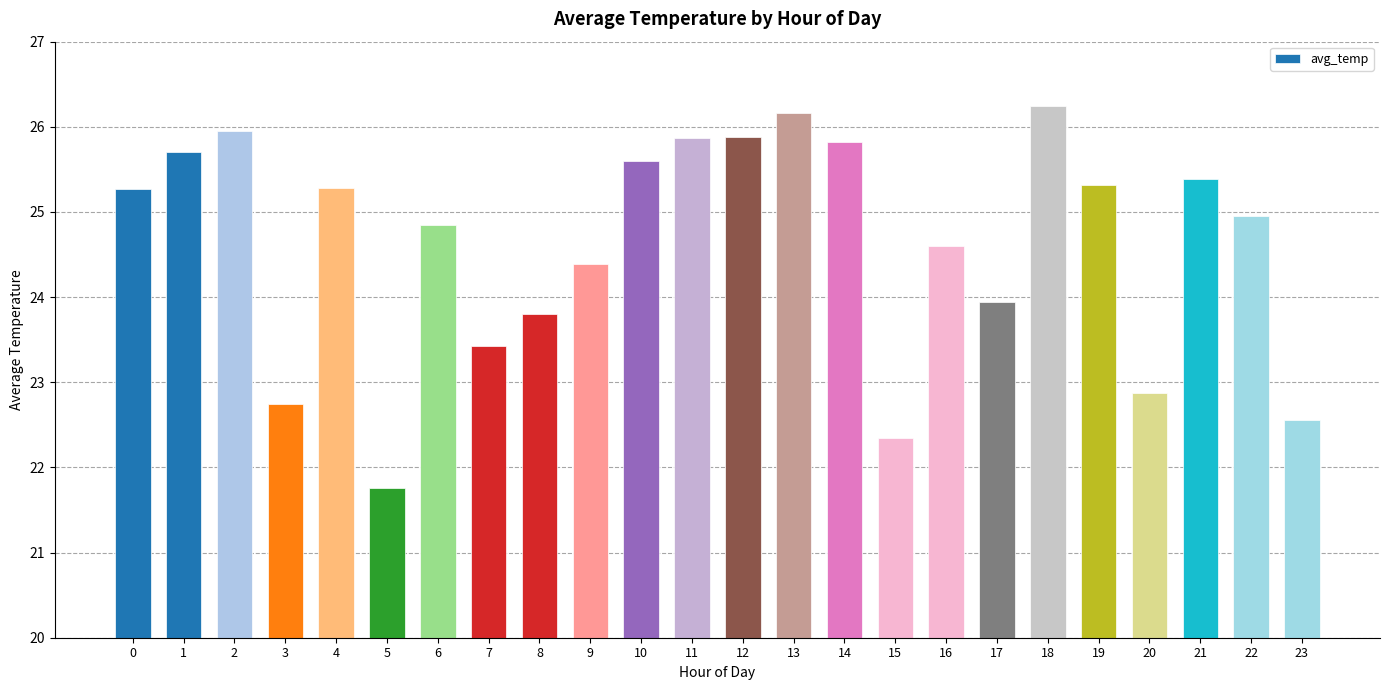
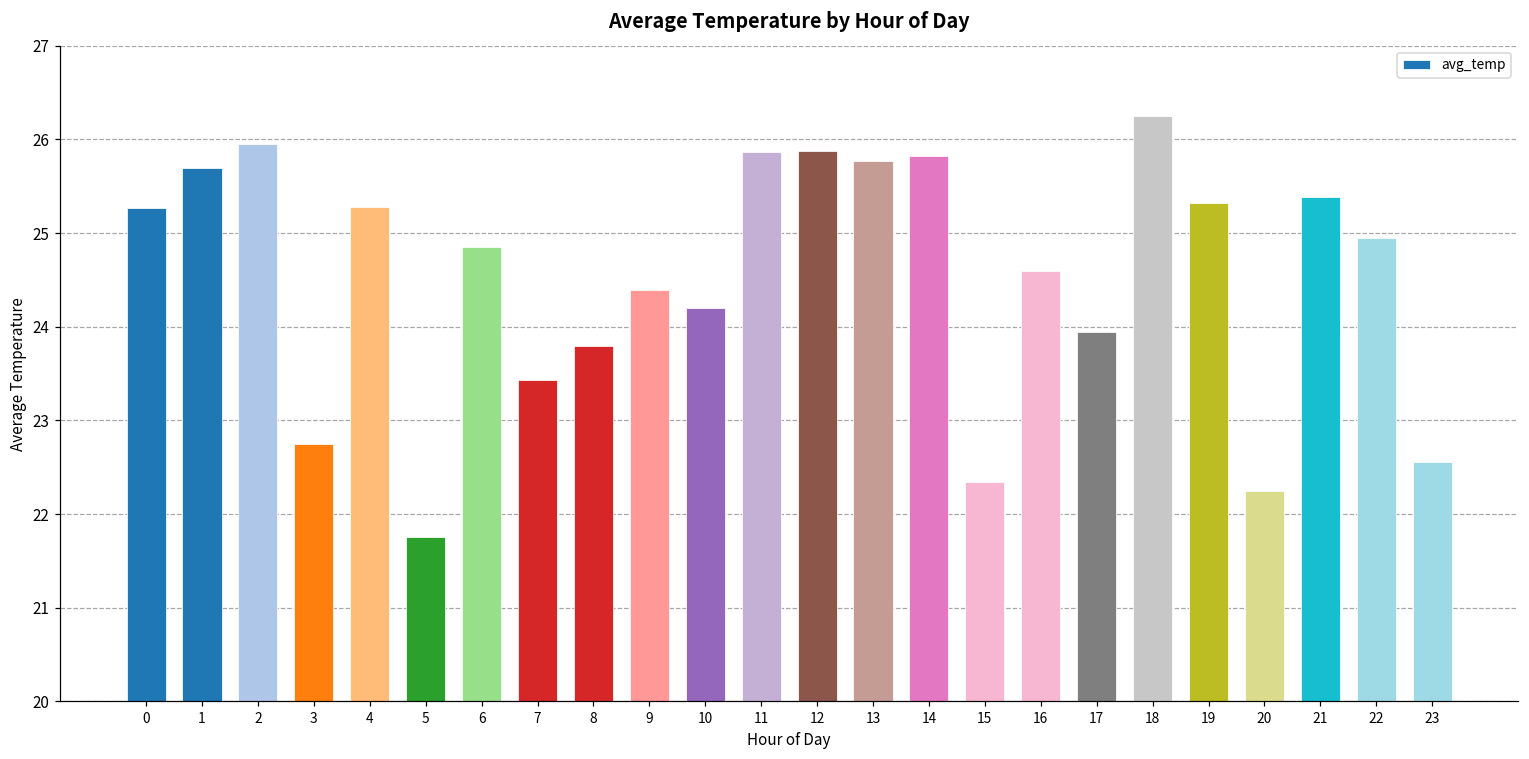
  {
    "0": 25.3,
    "1": 25.7,
    "2": 26.0,
    "3": 22.8,
    "4": 25.3,
    "5": 21.8,
    "6": 24.9,
    "7": 23.4,
    "8": 23.8,
    "9": 24.4,
-   "10": 25.6,
+   "10": 24.2,
    "11": 25.9,
    "12": 25.9,
-   "13": 26.2,
+   "13": 25.8,
    "14": 25.8,
    "15": 22.3,
    "16": 24.6,
    "17": 23.9,
    "18": 26.3,
    "19": 25.3,
-   "20": 22.9,
+   "20": 22.3,
    "21": 25.4,
    "22": 25.0,
    "23": 22.6
  }
